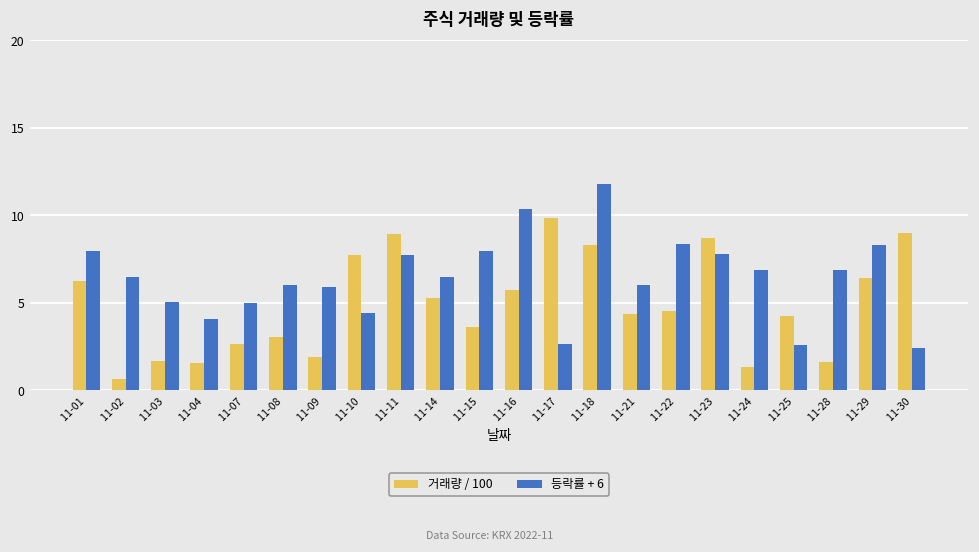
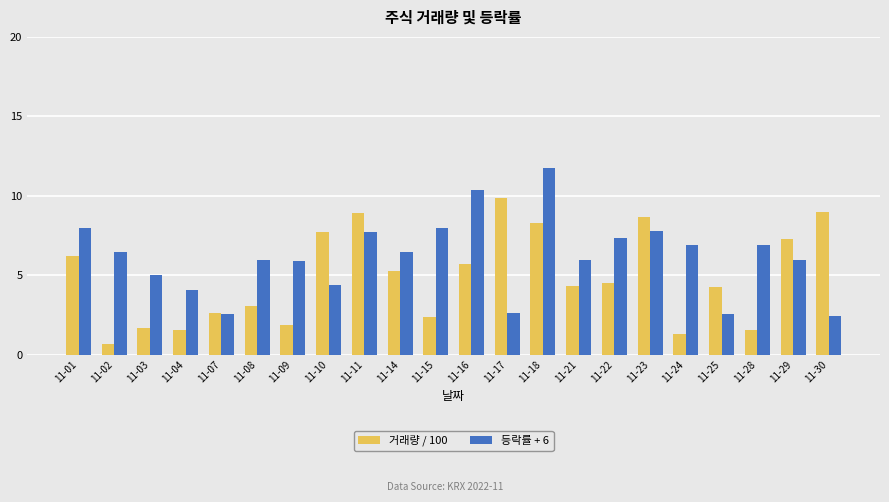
  {
    "거래량 / 100": {
      "11-01": 6.2,
      "11-02": 0.7,
      "11-03": 1.7,
      "11-04": 1.6,
      "11-07": 2.7,
      "11-08": 3.1,
      "11-09": 1.9,
      "11-10": 7.7,
      "11-11": 9.0,
      "11-14": 5.3,
-     "11-15": 3.6,
+     "11-15": 2.4,
      "11-16": 5.7,
      "11-17": 9.9,
      "11-18": 8.3,
      "11-21": 4.4,
      "11-22": 4.5,
      "11-23": 8.7,
      "11-24": 1.3,
      "11-25": 4.3,
      "11-28": 1.6,
-     "11-29": 6.4,
+     "11-29": 7.3,
      "11-30": 9.0
    },
    "등락률 + 6": {
      "11-01": 8.0,
      "11-02": 6.5,
      "11-03": 5.0,
      "11-04": 4.1,
-     "11-07": 5.0,
+     "11-07": 2.6,
      "11-08": 6.0,
      "11-09": 5.9,
      "11-10": 4.4,
      "11-11": 7.7,
      "11-14": 6.5,
      "11-15": 8.0,
      "11-16": 10.4,
      "11-17": 2.6,
      "11-18": 11.8,
      "11-21": 6.0,
-     "11-22": 8.4,
+     "11-22": 7.4,
      "11-23": 7.8,
      "11-24": 6.9,
      "11-25": 2.6,
      "11-28": 6.9,
-     "11-29": 8.3,
+     "11-29": 6.0,
      "11-30": 2.4
    }
  }
